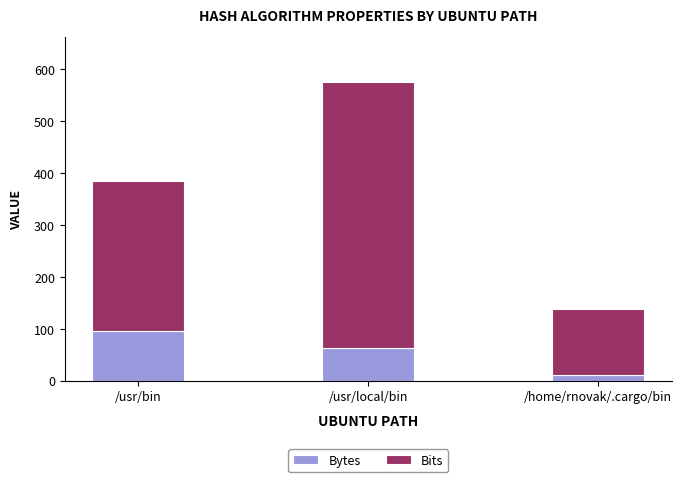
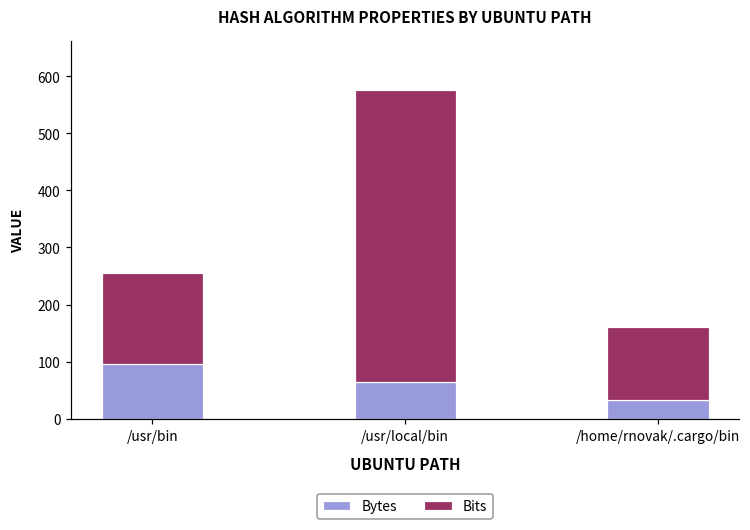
  {
    "Bytes": {
      "/usr/bin": 100,
      "/usr/local/bin": 60,
-     "/home/rnovak/.cargo/bin": 10
+     "/home/rnovak/.cargo/bin": 30
    },
    "Bits": {
-     "/usr/bin": 290,
+     "/usr/bin": 160,
      "/usr/local/bin": 510,
      "/home/rnovak/.cargo/bin": 130
    }
  }
